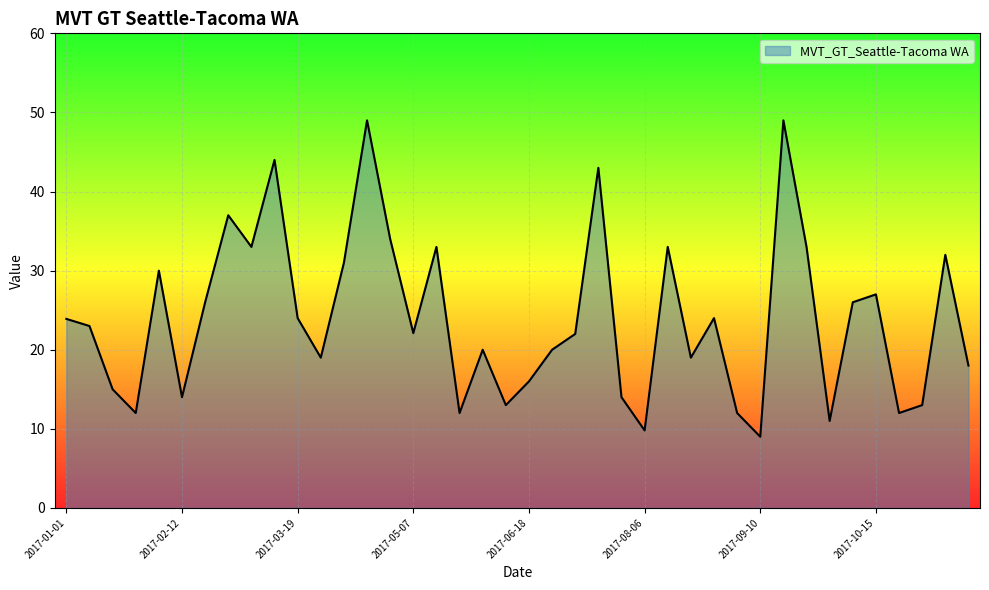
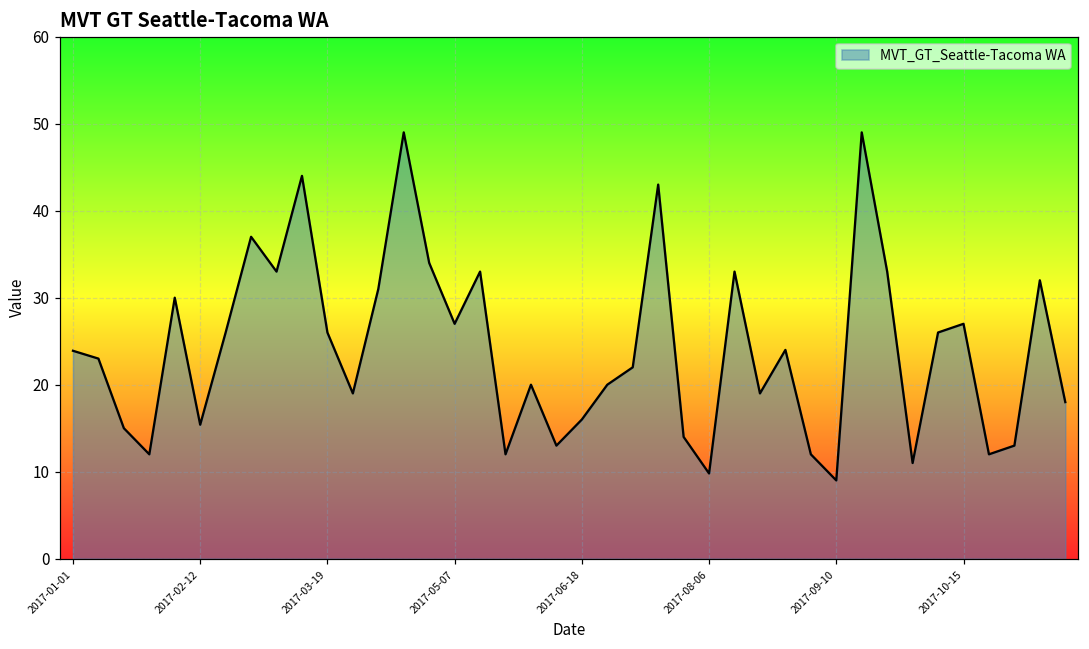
  {
    "2017-01-01": 24,
-   "2017-02-12": 14,
-   "2017-03-19": 24,
-   "2017-05-07": 22,
+   "2017-02-12": 15,
+   "2017-03-19": 26,
+   "2017-05-07": 27,
    "2017-06-18": 16,
    "2017-08-06": 10,
    "2017-09-10": 9,
    "2017-10-15": 27
  }
